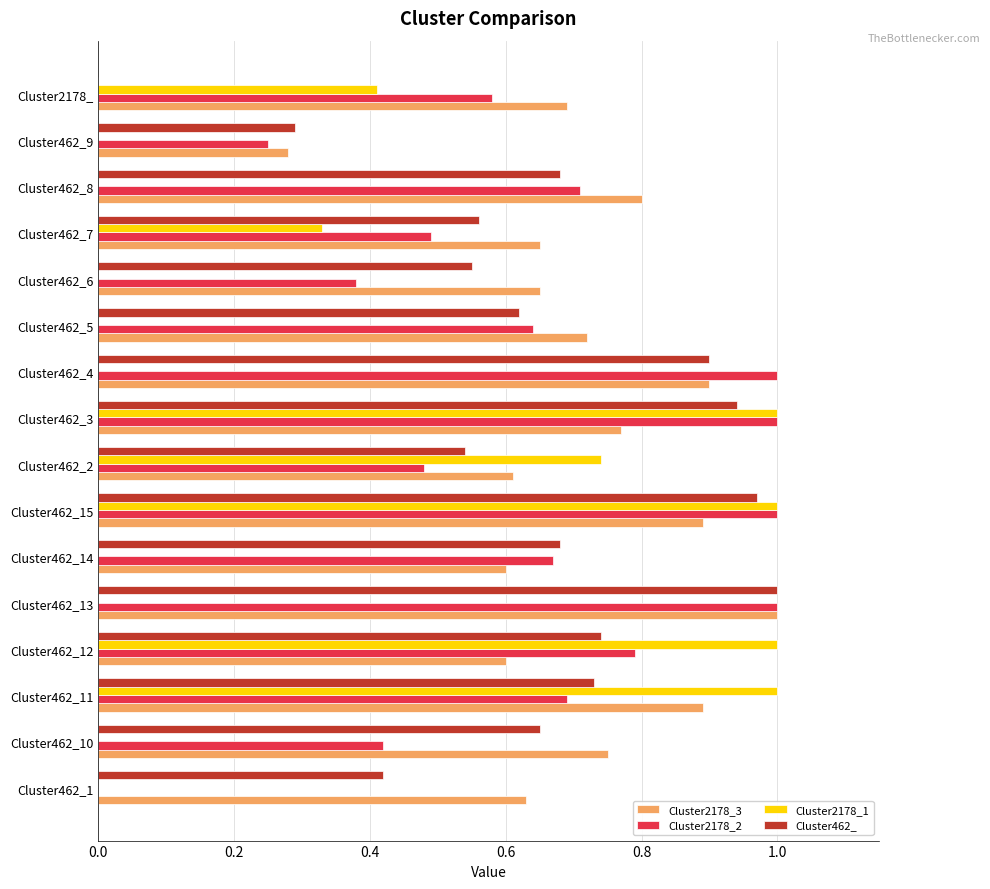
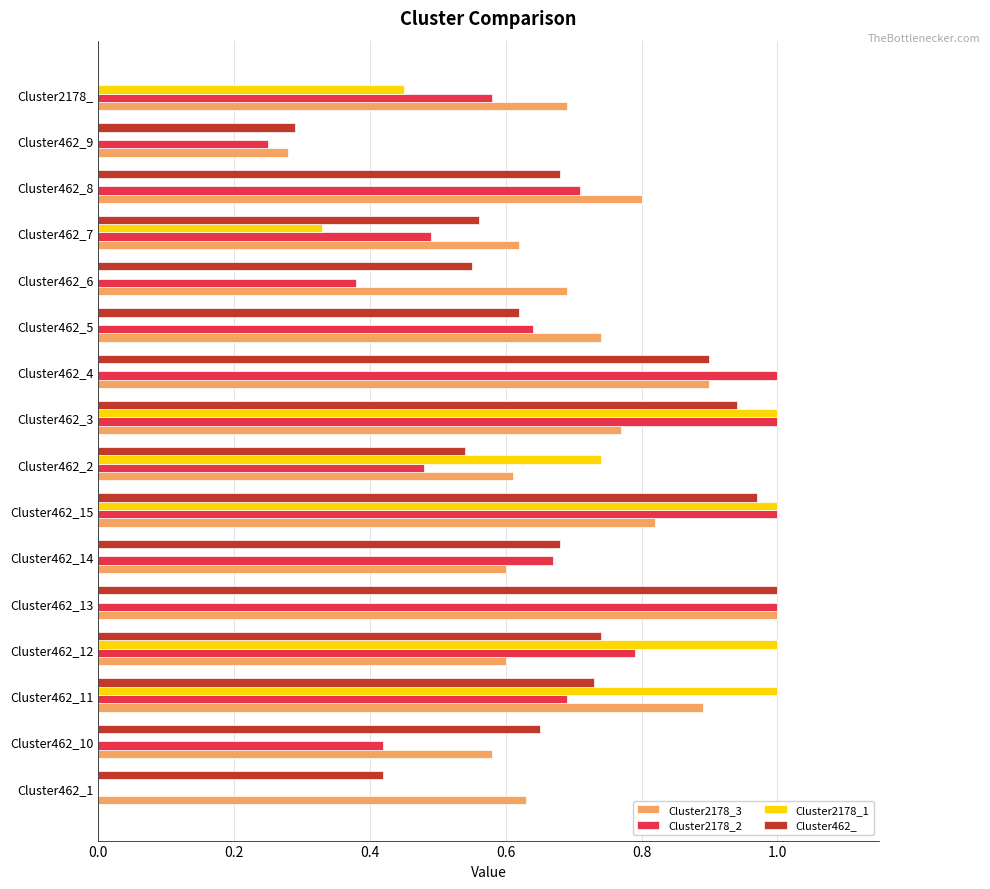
  {
    "Cluster2178_3": {
      "Cluster2178_": 0.69,
      "Cluster462_9": 0.28,
      "Cluster462_8": 0.80,
-     "Cluster462_7": 0.65,
-     "Cluster462_6": 0.65,
-     "Cluster462_5": 0.72,
+     "Cluster462_7": 0.62,
+     "Cluster462_6": 0.69,
+     "Cluster462_5": 0.74,
      "Cluster462_4": 0.90,
      "Cluster462_3": 0.77,
      "Cluster462_2": 0.61,
-     "Cluster462_15": 0.89,
+     "Cluster462_15": 0.82,
      "Cluster462_14": 0.60,
      "Cluster462_13": 1.00,
      "Cluster462_12": 0.60,
      "Cluster462_11": 0.89,
-     "Cluster462_10": 0.75,
+     "Cluster462_10": 0.58,
      "Cluster462_1": 0.63
    },
    "Cluster2178_1": {
-     "Cluster2178_": 0.41,
+     "Cluster2178_": 0.45,
      "Cluster462_9": 0.00,
      "Cluster462_8": 0.00,
      "Cluster462_7": 0.33,
      "Cluster462_6": 0.00,
      "Cluster462_5": 0.00,
      "Cluster462_4": 0.00,
      "Cluster462_3": 1.00,
      "Cluster462_2": 0.74,
      "Cluster462_15": 1.00,
      "Cluster462_14": 0.00,
      "Cluster462_13": 0.00,
      "Cluster462_12": 1.00,
      "Cluster462_11": 1.00,
      "Cluster462_10": 0.00,
      "Cluster462_1": 0.00
    }
  }
